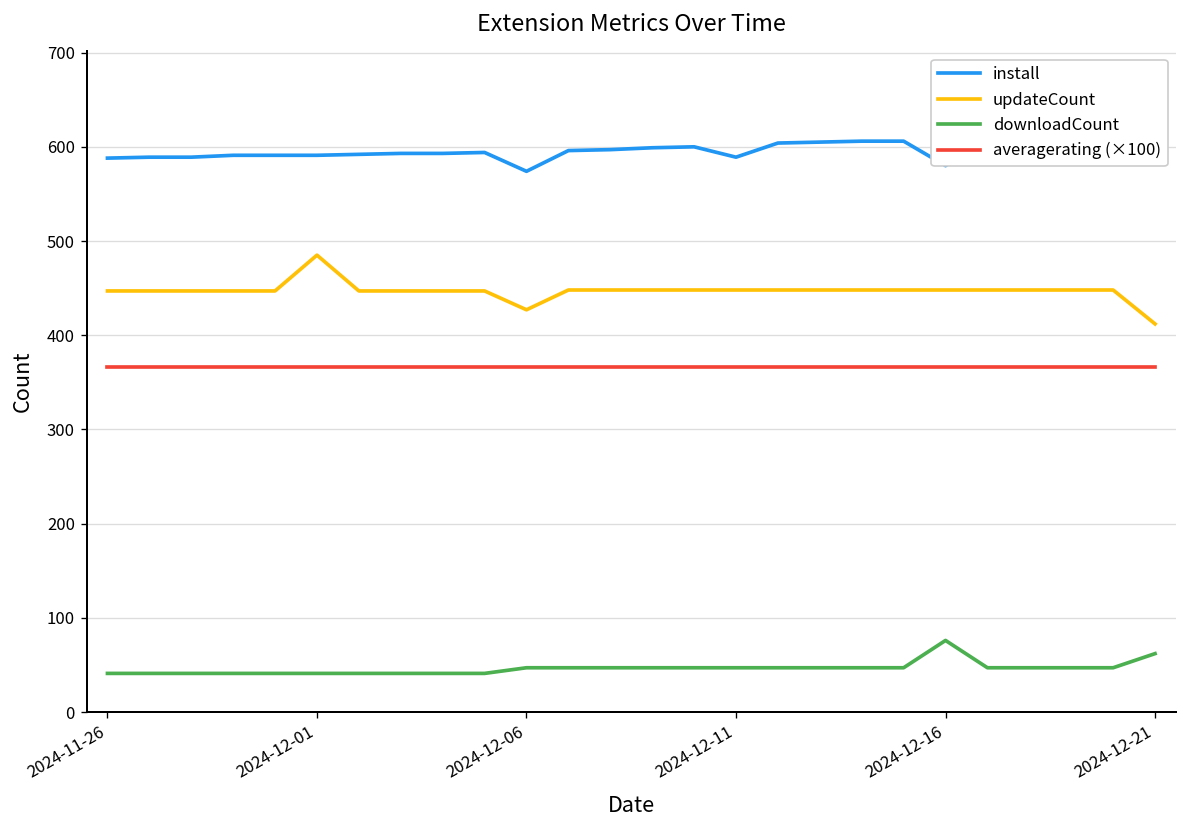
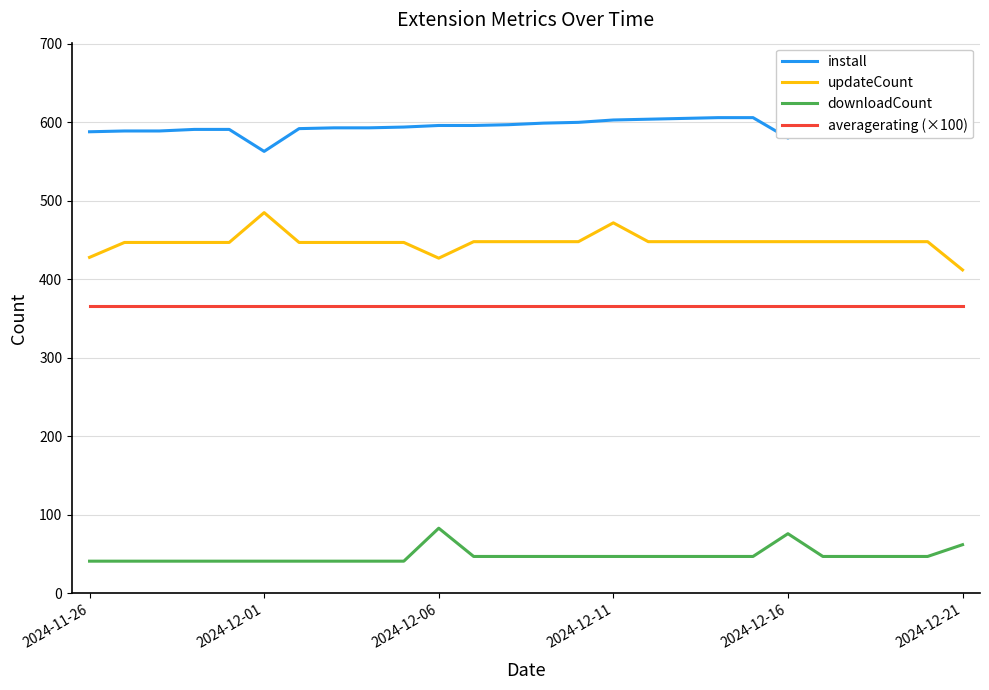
  {
    "install": {
      "2024-11-26": 590,
-     "2024-12-01": 590,
-     "2024-12-06": 570,
-     "2024-12-11": 590
+     "2024-12-01": 560,
+     "2024-12-06": 600,
+     "2024-12-11": 600
    },
    "updateCount": {
-     "2024-11-26": 450,
+     "2024-11-26": 430,
      "2024-12-01": 490,
      "2024-12-06": 430,
-     "2024-12-11": 450,
+     "2024-12-11": 470,
      "2024-12-16": 450,
      "2024-12-21": 410
    },
    "downloadCount": {
      "2024-11-26": 40,
      "2024-12-01": 40,
-     "2024-12-06": 50,
+     "2024-12-06": 80,
      "2024-12-11": 50,
      "2024-12-16": 80,
      "2024-12-21": 60
    },
    "averagerating (×100)": {
      "2024-11-26": 370,
      "2024-12-01": 370,
      "2024-12-06": 370,
      "2024-12-11": 370,
      "2024-12-16": 370,
      "2024-12-21": 370
    }
  }
